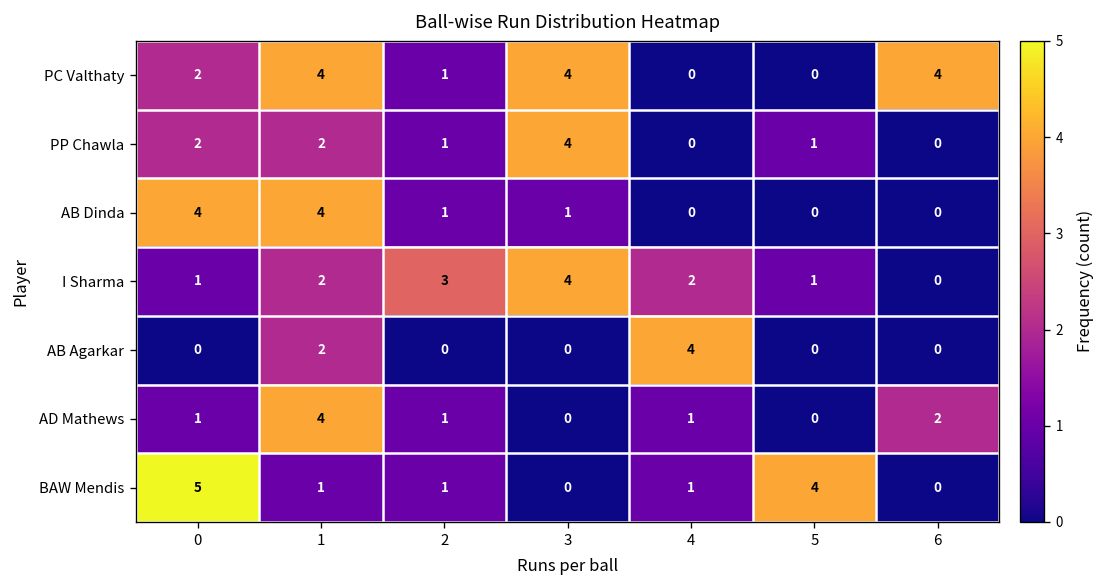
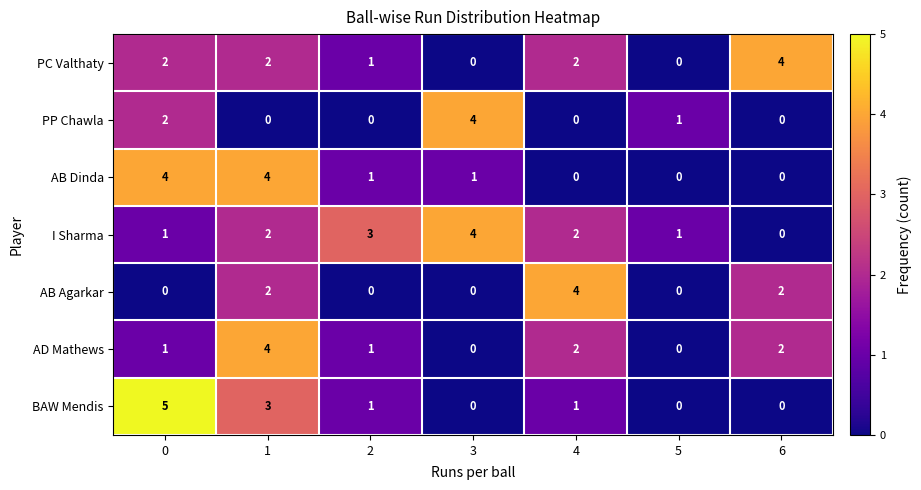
  {
    "PC Valthaty": {
      "0": 2,
-     "1": 4,
+     "1": 2,
      "2": 1,
-     "3": 4,
-     "4": 0,
+     "3": 0,
+     "4": 2,
      "5": 0,
      "6": 4
    },
    "PP Chawla": {
      "0": 2,
-     "1": 2,
-     "2": 1,
+     "1": 0,
+     "2": 0,
      "3": 4,
      "4": 0,
      "5": 1,
      "6": 0
    },
    "AB Dinda": {
      "0": 4,
      "1": 4,
      "2": 1,
      "3": 1,
      "4": 0,
      "5": 0,
      "6": 0
    },
    "I Sharma": {
      "0": 1,
      "1": 2,
      "2": 3,
      "3": 4,
      "4": 2,
      "5": 1,
      "6": 0
    },
    "AB Agarkar": {
      "0": 0,
      "1": 2,
      "2": 0,
      "3": 0,
      "4": 4,
      "5": 0,
-     "6": 0
+     "6": 2
    },
    "AD Mathews": {
      "0": 1,
      "1": 4,
      "2": 1,
      "3": 0,
-     "4": 1,
+     "4": 2,
      "5": 0,
      "6": 2
    },
    "BAW Mendis": {
      "0": 5,
-     "1": 1,
+     "1": 3,
      "2": 1,
      "3": 0,
      "4": 1,
-     "5": 4,
+     "5": 0,
      "6": 0
    }
  }
